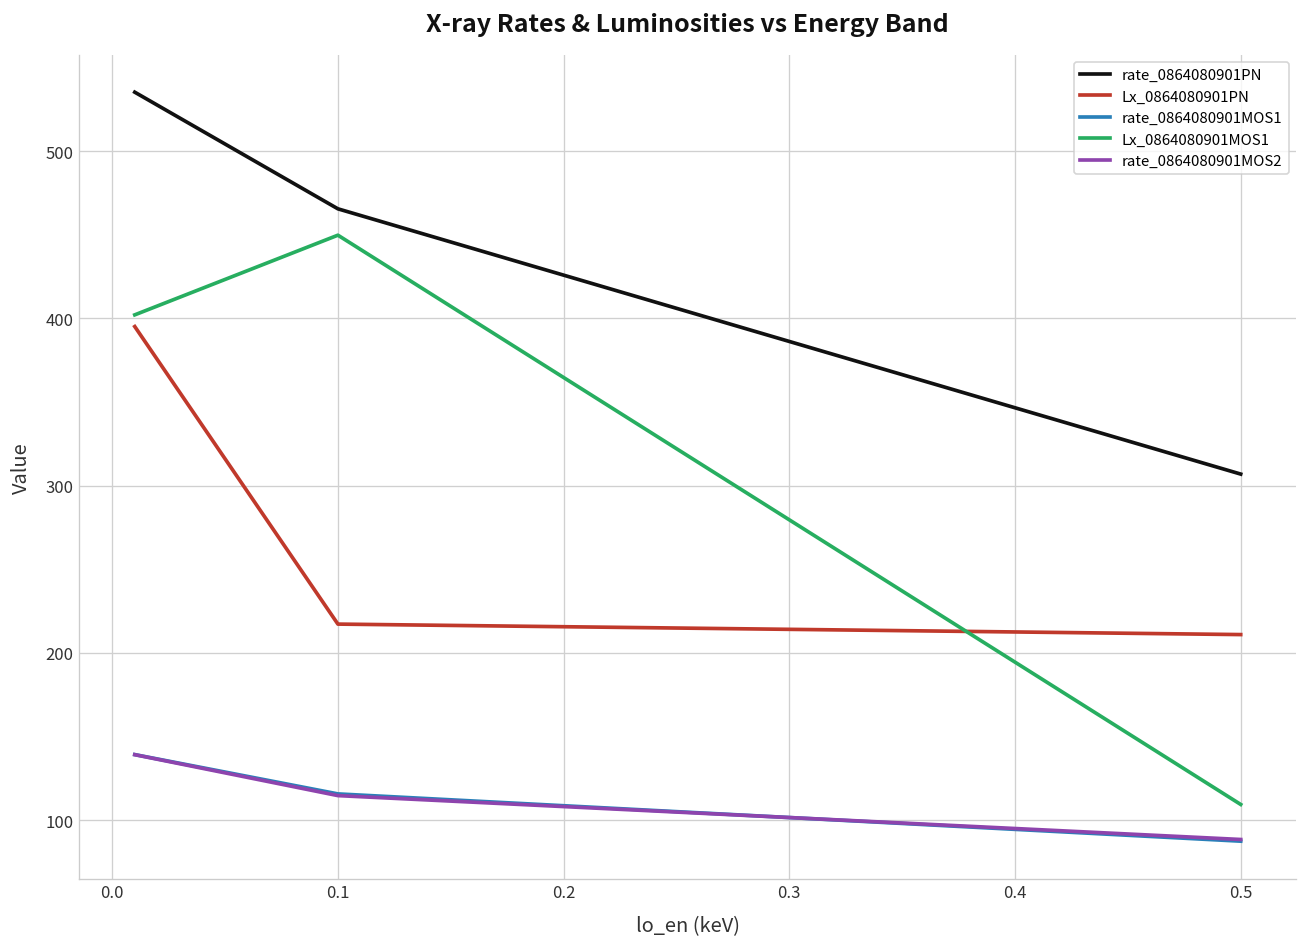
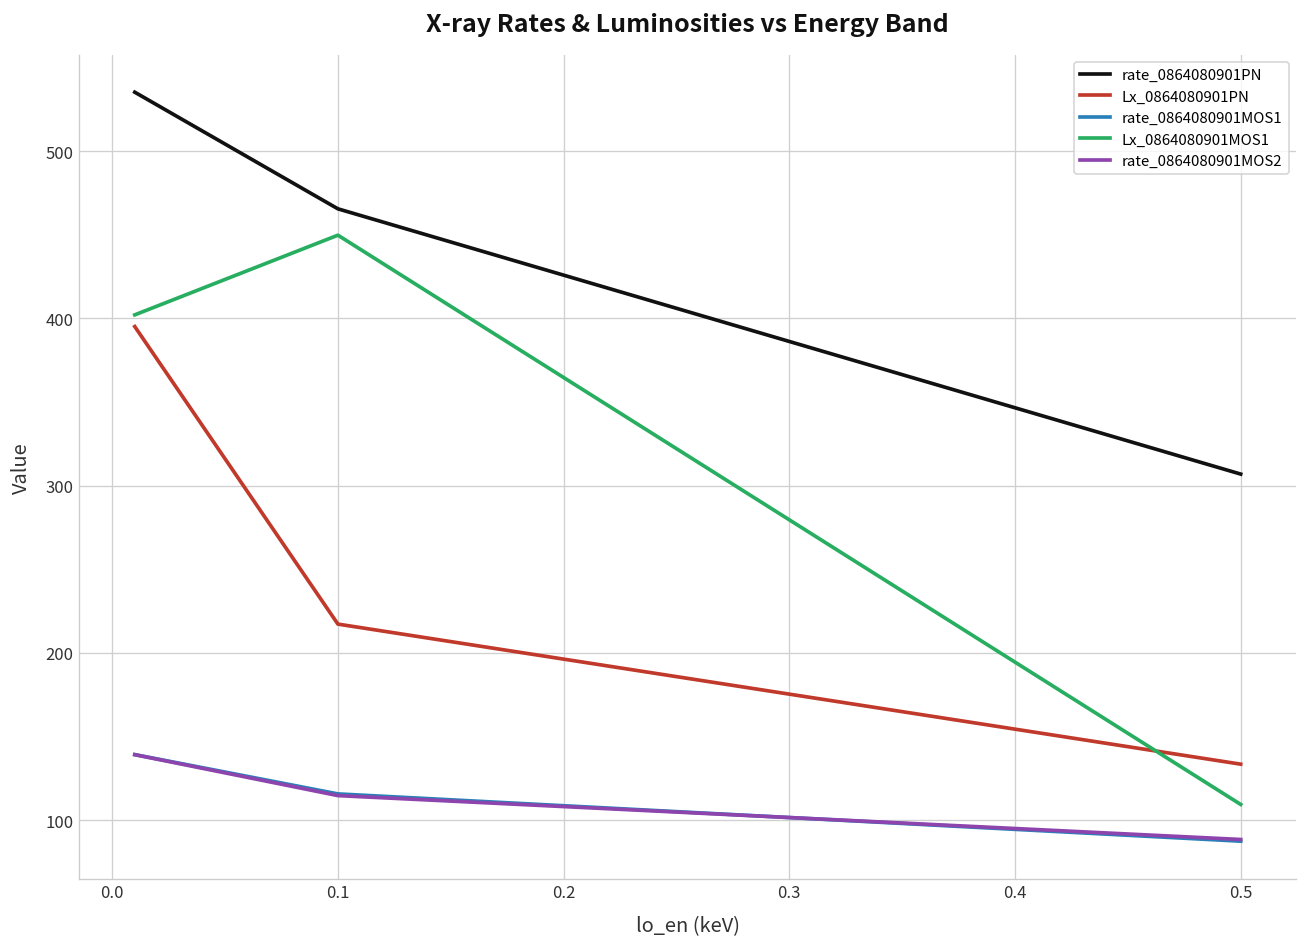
  {
    "rate_0864080901PN": {
      "0.1": 465,
      "0.5": 307
    },
    "Lx_0864080901PN": {
      "0.1": 217,
-     "0.5": 211
+     "0.5": 134
    },
    "Lx_0864080901MOS1": {
      "0.1": 450,
      "0.5": 109
    }
  }
